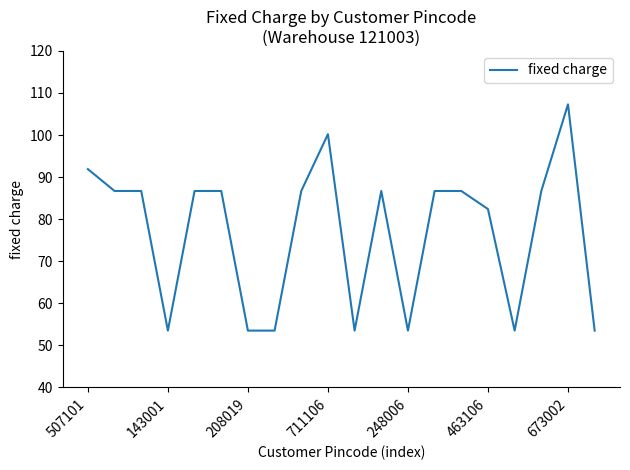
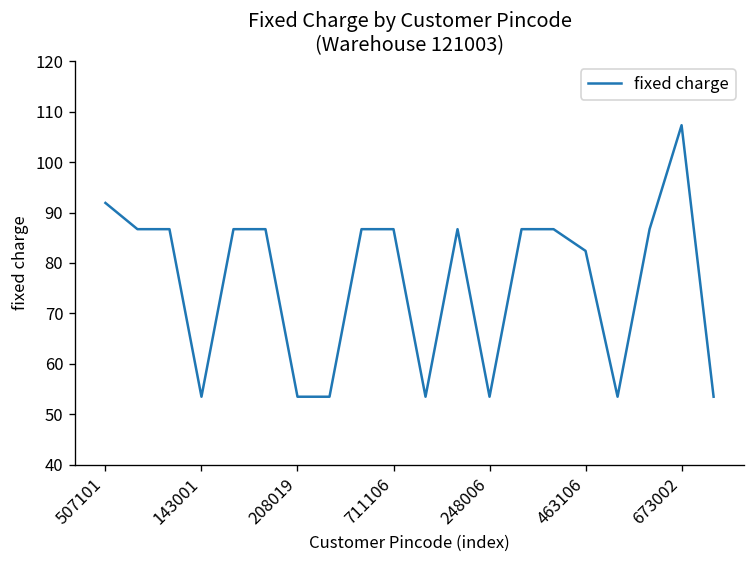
  {
    "507101": 92,
    "143001": 54,
    "208019": 54,
-   "711106": 100,
+   "711106": 87,
    "248006": 54,
    "463106": 82,
    "673002": 107
  }
